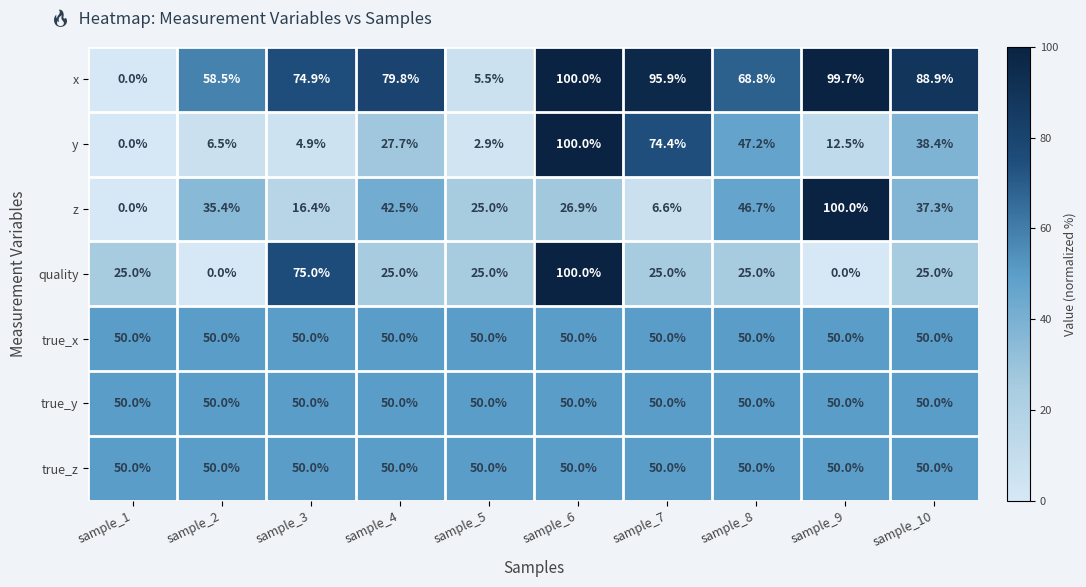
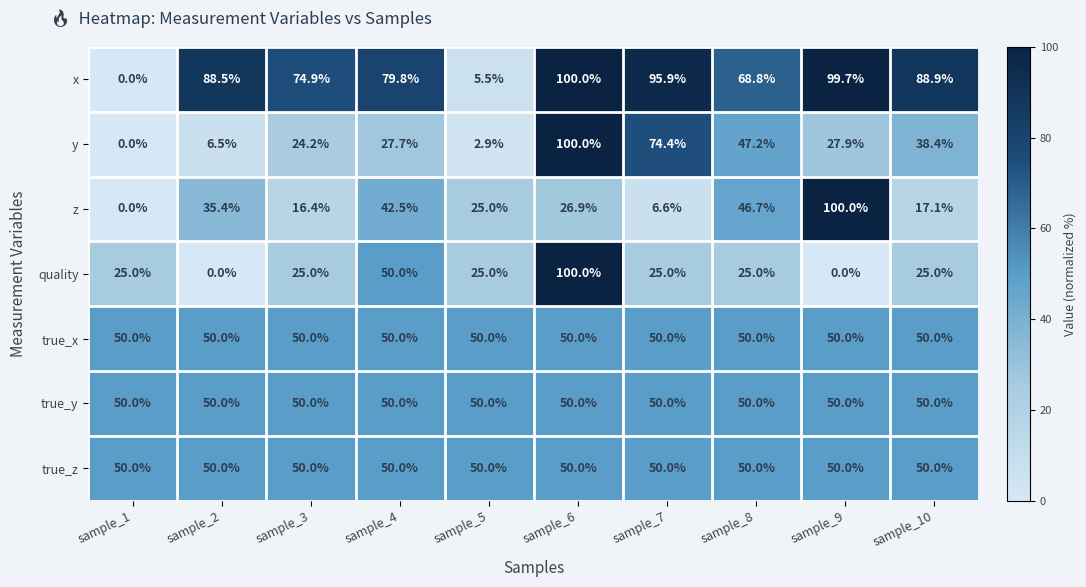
  {
    "x": {
      "sample_1": "0.0%",
-     "sample_2": "58.5%",
+     "sample_2": "88.5%",
      "sample_3": "74.9%",
      "sample_4": "79.8%",
      "sample_5": "5.5%",
      "sample_6": "100.0%",
      "sample_7": "95.9%",
      "sample_8": "68.8%",
      "sample_9": "99.7%",
      "sample_10": "88.9%"
    },
    "y": {
      "sample_1": "0.0%",
      "sample_2": "6.5%",
-     "sample_3": "4.9%",
+     "sample_3": "24.2%",
      "sample_4": "27.7%",
      "sample_5": "2.9%",
      "sample_6": "100.0%",
      "sample_7": "74.4%",
      "sample_8": "47.2%",
-     "sample_9": "12.5%",
+     "sample_9": "27.9%",
      "sample_10": "38.4%"
    },
    "z": {
      "sample_1": "0.0%",
      "sample_2": "35.4%",
      "sample_3": "16.4%",
      "sample_4": "42.5%",
      "sample_5": "25.0%",
      "sample_6": "26.9%",
      "sample_7": "6.6%",
      "sample_8": "46.7%",
      "sample_9": "100.0%",
-     "sample_10": "37.3%"
+     "sample_10": "17.1%"
    },
    "quality": {
      "sample_1": "25.0%",
      "sample_2": "0.0%",
-     "sample_3": "75.0%",
-     "sample_4": "25.0%",
+     "sample_3": "25.0%",
+     "sample_4": "50.0%",
      "sample_5": "25.0%",
      "sample_6": "100.0%",
      "sample_7": "25.0%",
      "sample_8": "25.0%",
      "sample_9": "0.0%",
      "sample_10": "25.0%"
    },
    "true_x": {
      "sample_1": "50.0%",
      "sample_2": "50.0%",
      "sample_3": "50.0%",
      "sample_4": "50.0%",
      "sample_5": "50.0%",
      "sample_6": "50.0%",
      "sample_7": "50.0%",
      "sample_8": "50.0%",
      "sample_9": "50.0%",
      "sample_10": "50.0%"
    },
    "true_y": {
      "sample_1": "50.0%",
      "sample_2": "50.0%",
      "sample_3": "50.0%",
      "sample_4": "50.0%",
      "sample_5": "50.0%",
      "sample_6": "50.0%",
      "sample_7": "50.0%",
      "sample_8": "50.0%",
      "sample_9": "50.0%",
      "sample_10": "50.0%"
    },
    "true_z": {
      "sample_1": "50.0%",
      "sample_2": "50.0%",
      "sample_3": "50.0%",
      "sample_4": "50.0%",
      "sample_5": "50.0%",
      "sample_6": "50.0%",
      "sample_7": "50.0%",
      "sample_8": "50.0%",
      "sample_9": "50.0%",
      "sample_10": "50.0%"
    }
  }
